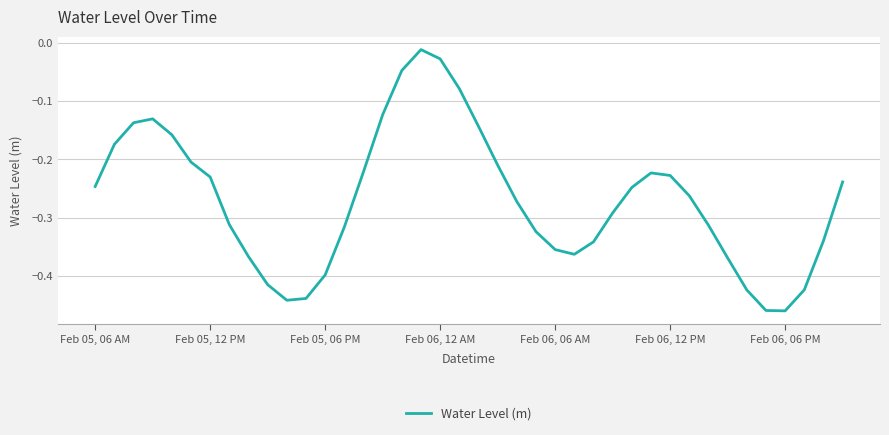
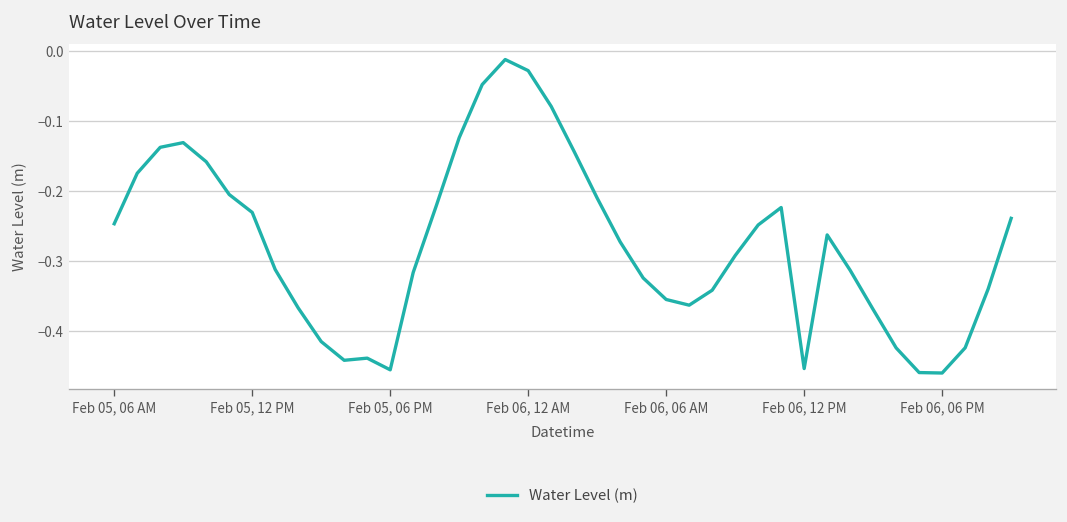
  {
    "Feb 05, 06 AM": -0.25,
    "Feb 05, 12 PM": -0.23,
-   "Feb 05, 06 PM": -0.40,
+   "Feb 05, 06 PM": -0.46,
    "Feb 06, 12 AM": -0.03,
    "Feb 06, 06 AM": -0.35,
-   "Feb 06, 12 PM": -0.23,
+   "Feb 06, 12 PM": -0.45,
    "Feb 06, 06 PM": -0.46
  }
